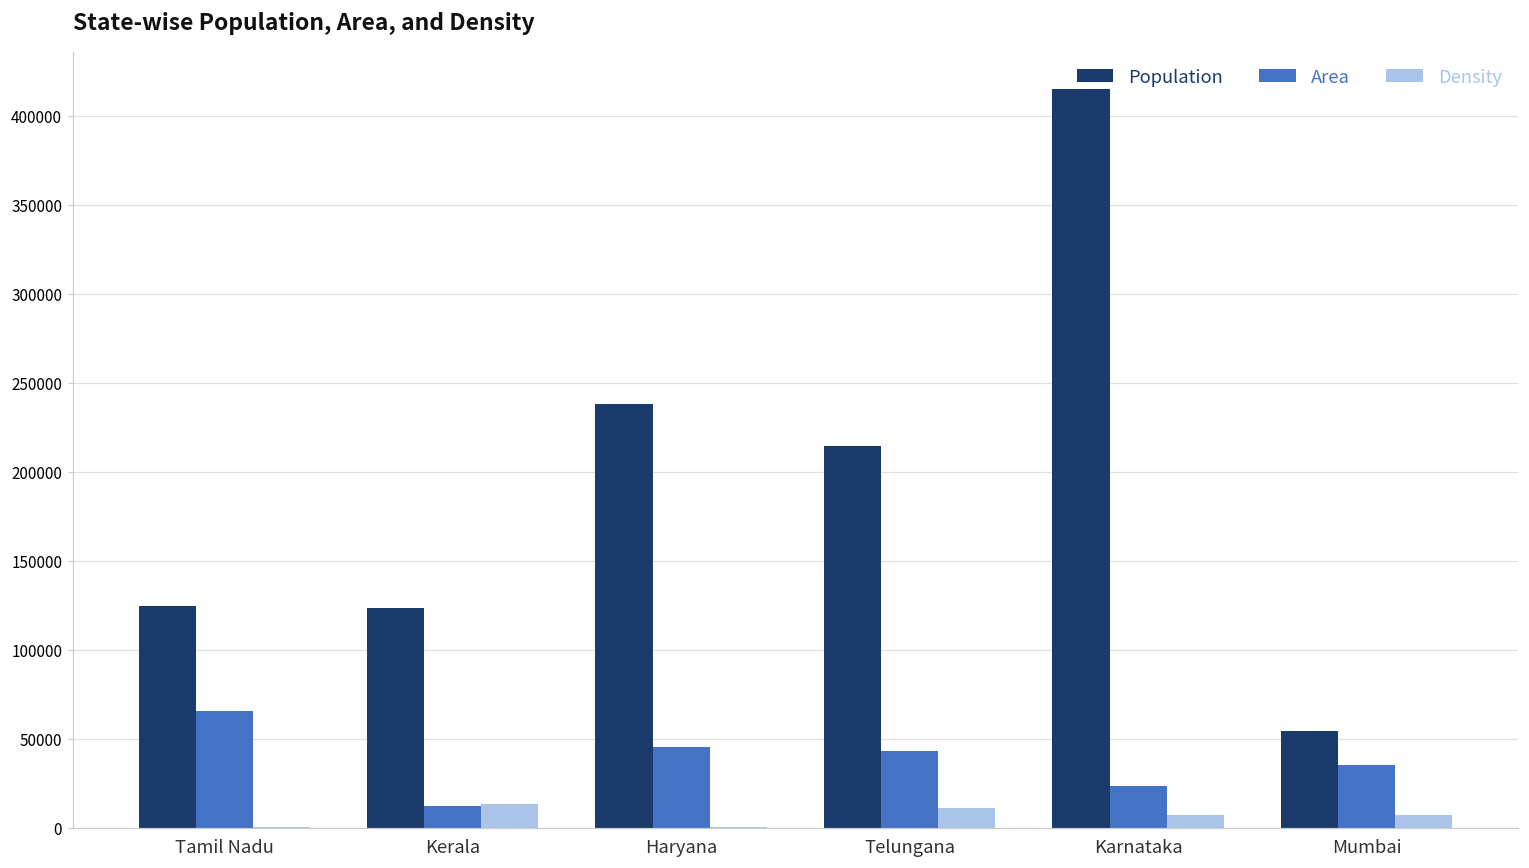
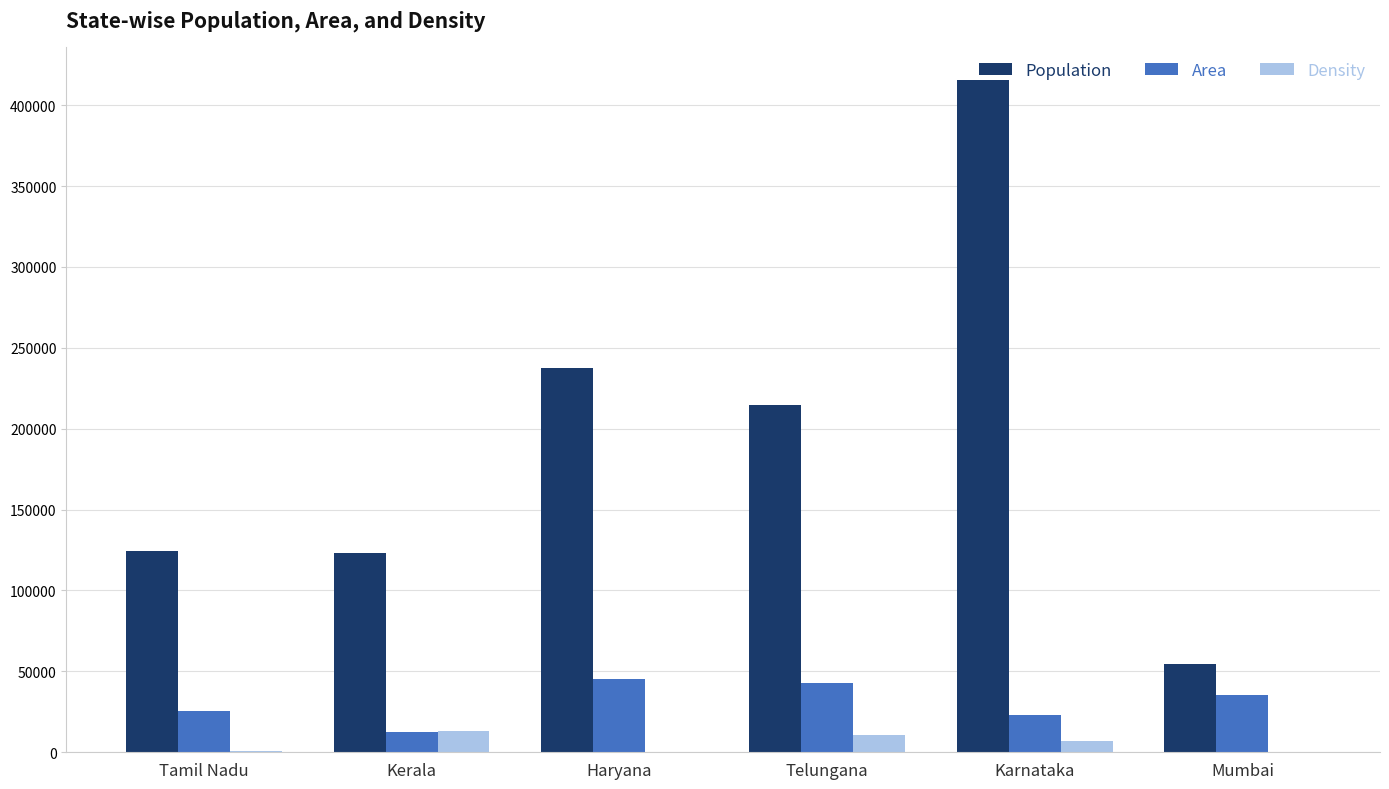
  {
    "Population": {
      "Tamil Nadu": 124000,
      "Kerala": 123000,
      "Haryana": 238000,
      "Telungana": 215000,
      "Karnataka": 415000,
      "Mumbai": 54000
    },
    "Area": {
-     "Tamil Nadu": 65000,
+     "Tamil Nadu": 26000,
      "Kerala": 12000,
      "Haryana": 45000,
      "Telungana": 43000,
      "Karnataka": 23000,
      "Mumbai": 35000
    },
    "Density": {
      "Kerala": 13000,
      "Telungana": 11000,
      "Karnataka": 7000,
-     "Mumbai": 7000
+     "Mumbai": 0
    }
  }
